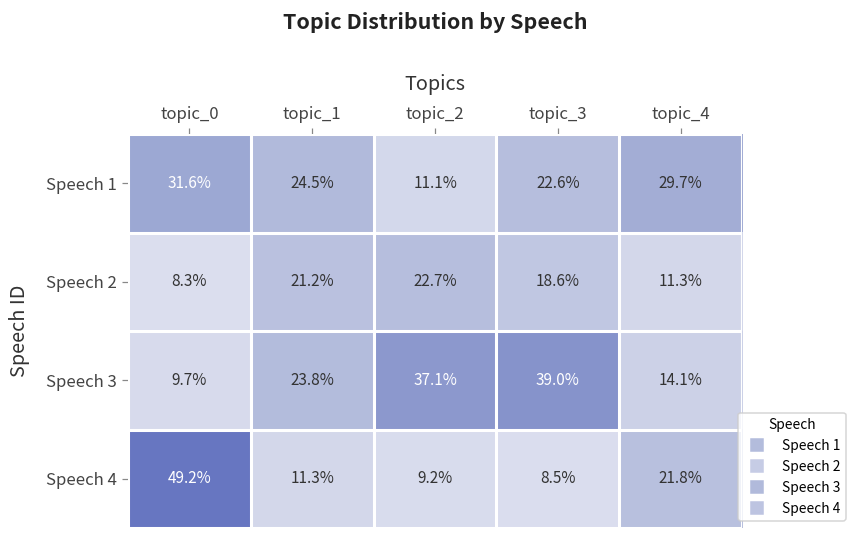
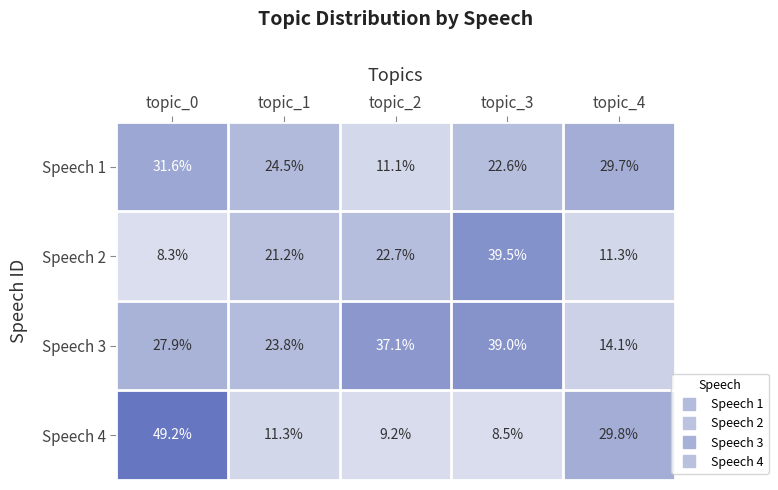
  {
    "Speech 1": {
      "topic_0": "31.6%",
      "topic_1": "24.5%",
      "topic_2": "11.1%",
      "topic_3": "22.6%",
      "topic_4": "29.7%"
    },
    "Speech 2": {
      "topic_0": "8.3%",
      "topic_1": "21.2%",
      "topic_2": "22.7%",
-     "topic_3": "18.6%",
+     "topic_3": "39.5%",
      "topic_4": "11.3%"
    },
    "Speech 3": {
-     "topic_0": "9.7%",
+     "topic_0": "27.9%",
      "topic_1": "23.8%",
      "topic_2": "37.1%",
      "topic_3": "39.0%",
      "topic_4": "14.1%"
    },
    "Speech 4": {
      "topic_0": "49.2%",
      "topic_1": "11.3%",
      "topic_2": "9.2%",
      "topic_3": "8.5%",
-     "topic_4": "21.8%"
+     "topic_4": "29.8%"
    }
  }
